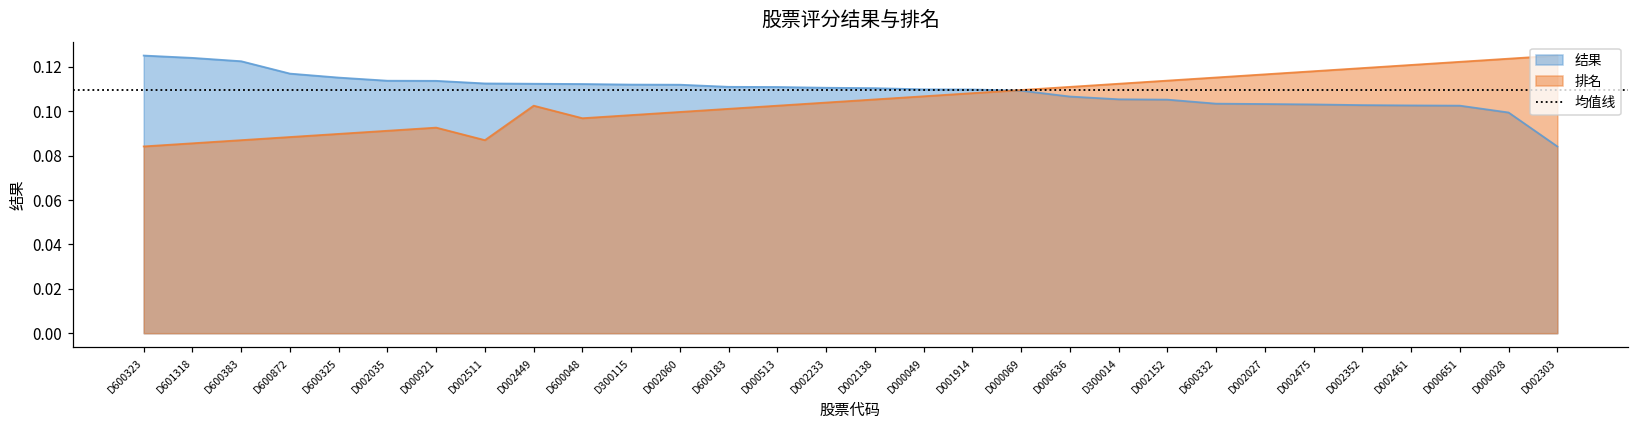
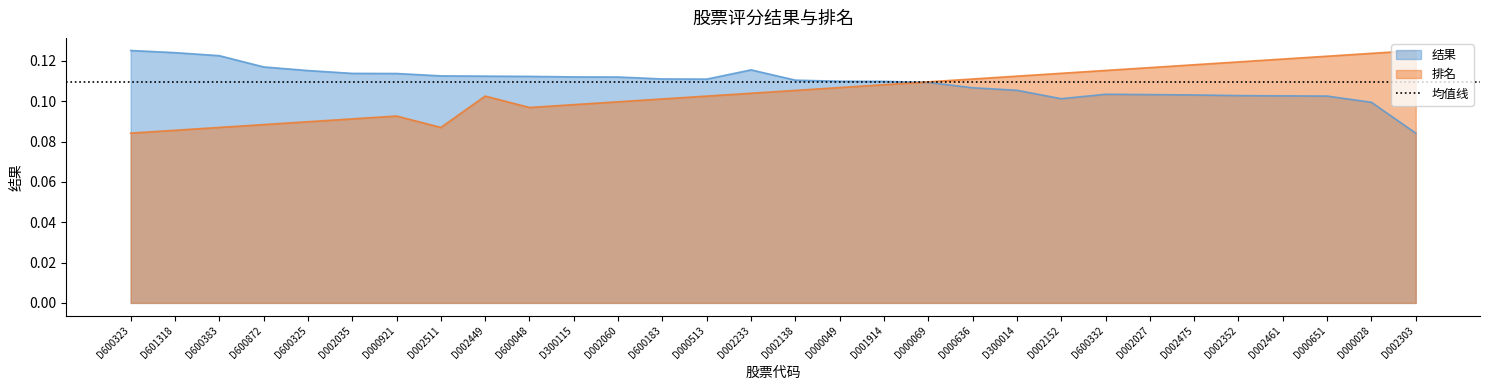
  {
    "结果": {
      "D600323": 0.125,
      "D601318": 0.124,
      "D600383": 0.123,
      "D600872": 0.117,
      "D600325": 0.115,
      "D002035": 0.114,
      "D000921": 0.114,
      "D002511": 0.113,
      "D002449": 0.112,
      "D600048": 0.112,
      "D300115": 0.112,
      "D002060": 0.112,
      "D600183": 0.111,
      "D000513": 0.111,
-     "D002233": 0.111,
+     "D002233": 0.116,
      "D002138": 0.110,
      "D000049": 0.110,
      "D001914": 0.110,
      "D000636": 0.107,
      "D300014": 0.105,
-     "D002152": 0.105,
+     "D002152": 0.101,
      "D600332": 0.103,
      "D002027": 0.103,
      "D002475": 0.103,
      "D002352": 0.103,
      "D002461": 0.103,
      "D000651": 0.103,
      "D000028": 0.099,
      "D002303": 0.084
    },
    "排名": {
      "D600323": 0.084,
      "D601318": 0.086,
      "D600383": 0.087,
      "D600872": 0.088,
      "D600325": 0.090,
      "D002035": 0.091,
      "D000921": 0.093,
      "D002511": 0.087,
      "D002449": 0.103,
      "D600048": 0.097,
      "D300115": 0.098,
      "D002060": 0.100,
      "D600183": 0.101,
      "D000513": 0.103,
      "D002233": 0.104,
      "D002138": 0.105,
      "D000049": 0.107,
      "D001914": 0.108,
      "D000636": 0.111,
      "D300014": 0.112,
      "D002152": 0.114,
      "D600332": 0.115,
      "D002027": 0.117,
      "D002475": 0.118,
      "D002352": 0.119,
      "D002461": 0.121,
      "D000651": 0.122,
      "D000028": 0.124
    }
  }
